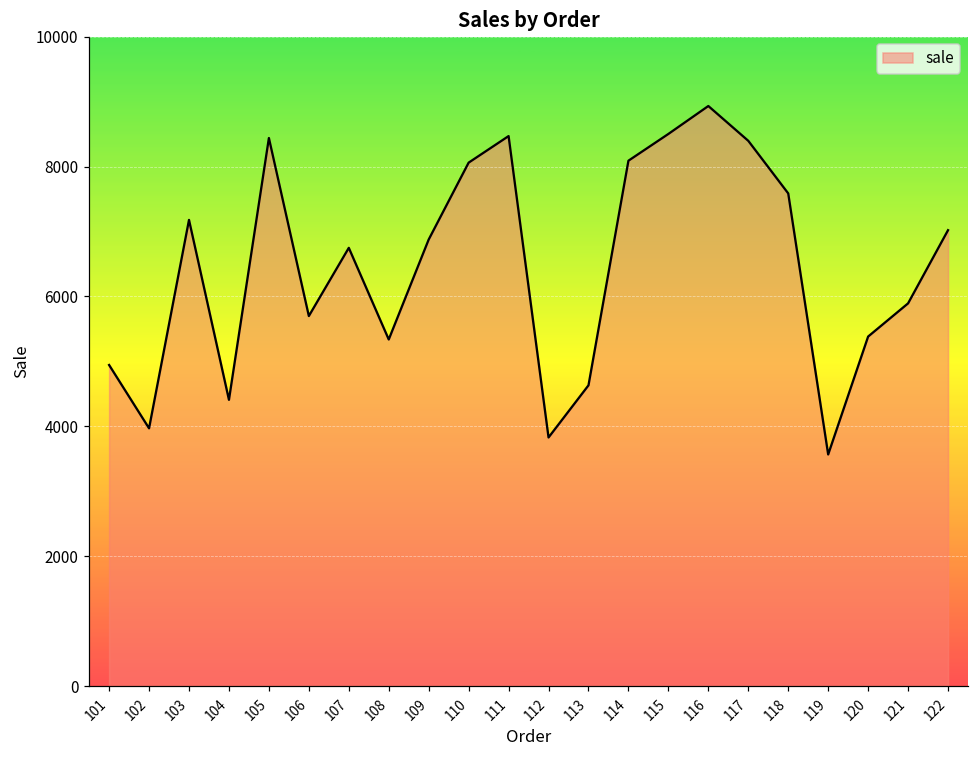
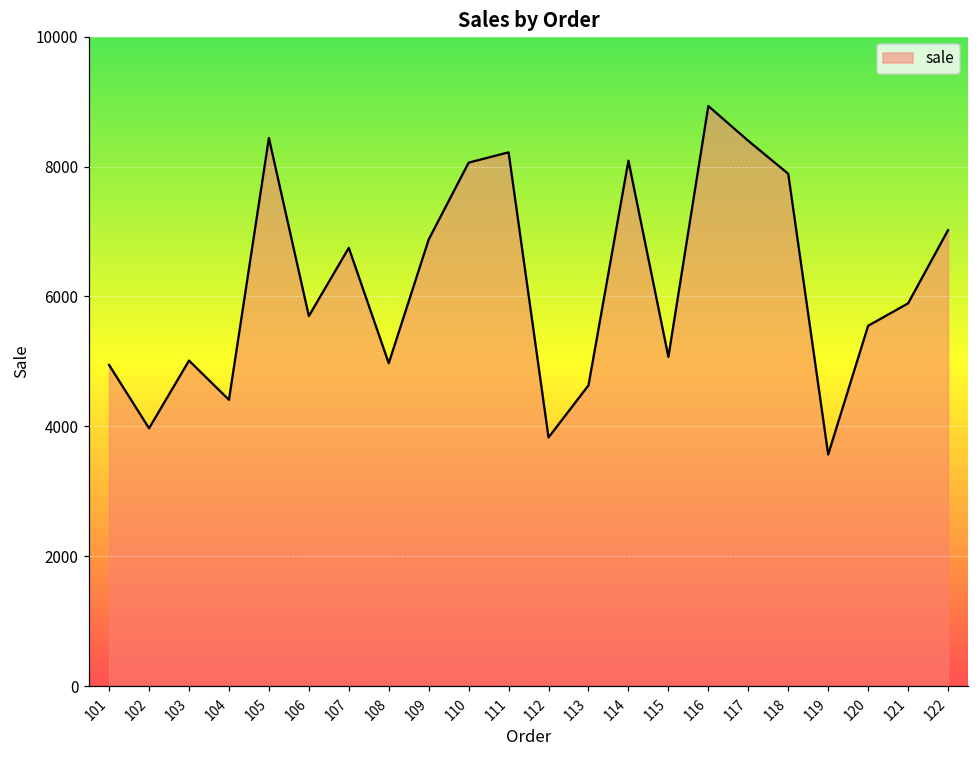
  {
    "101": 4900,
    "102": 4000,
-   "103": 7200,
+   "103": 5000,
    "104": 4400,
    "105": 8400,
    "106": 5700,
    "107": 6700,
-   "108": 5300,
+   "108": 5000,
    "109": 6900,
    "110": 8100,
-   "111": 8500,
+   "111": 8200,
    "112": 3800,
    "113": 4600,
    "114": 8100,
-   "115": 8500,
+   "115": 5100,
    "116": 8900,
    "117": 8400,
-   "118": 7600,
+   "118": 7900,
    "119": 3600,
-   "120": 5400,
+   "120": 5500,
    "121": 5900,
    "122": 7000
  }
